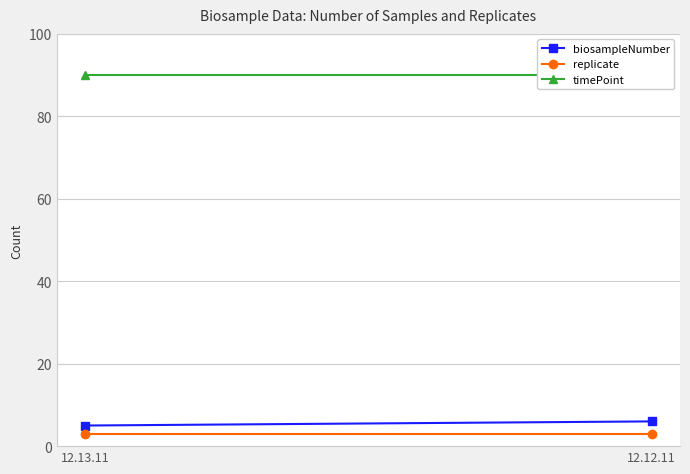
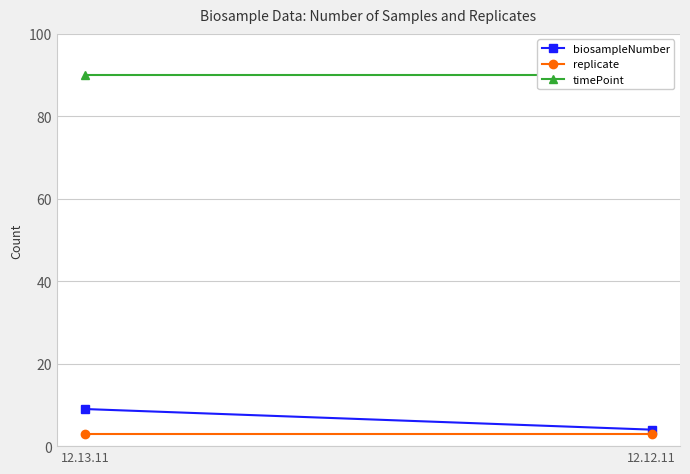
  {
    "biosampleNumber": {
-     "12.13.11": 5,
-     "12.12.11": 6
+     "12.13.11": 9,
+     "12.12.11": 4
    },
    "replicate": {
      "12.13.11": 3,
      "12.12.11": 3
    },
    "timePoint": {
      "12.13.11": 90
    }
  }
